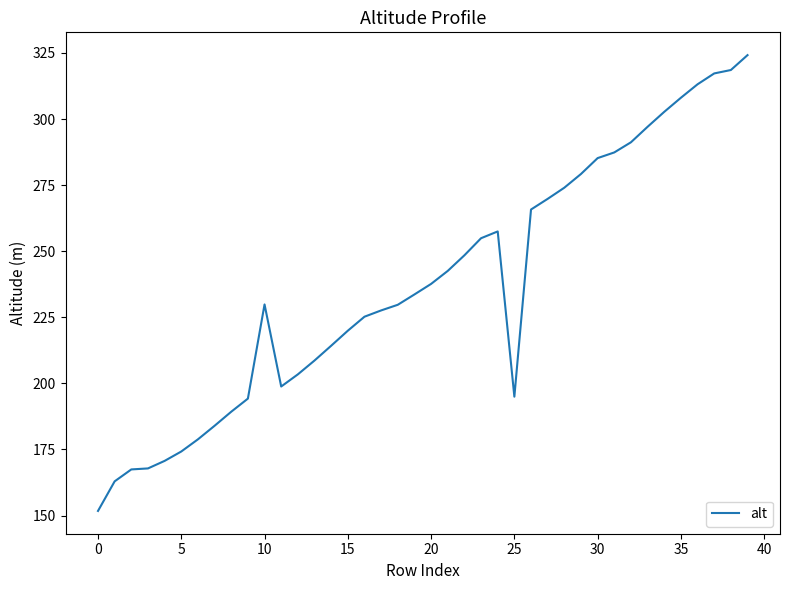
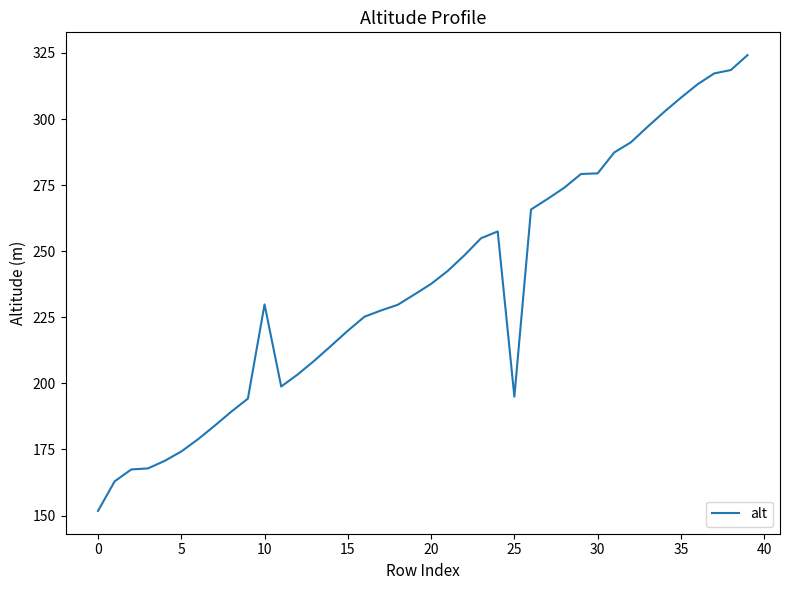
  {
    "0": 152,
    "5": 174,
    "10": 230,
    "15": 220,
    "20": 238,
    "25": 195,
-   "30": 285,
+   "30": 279,
    "35": 308
  }
